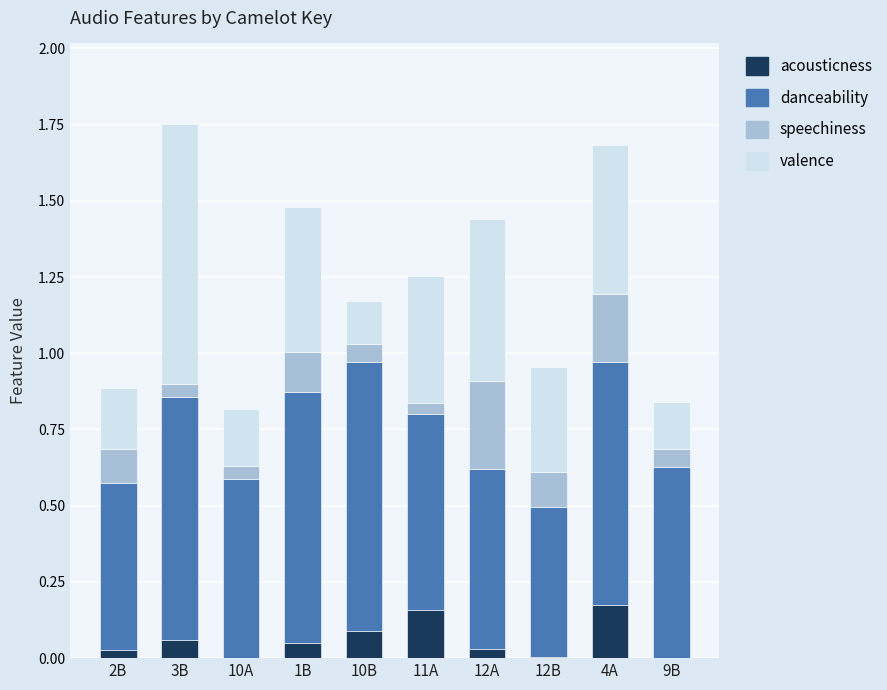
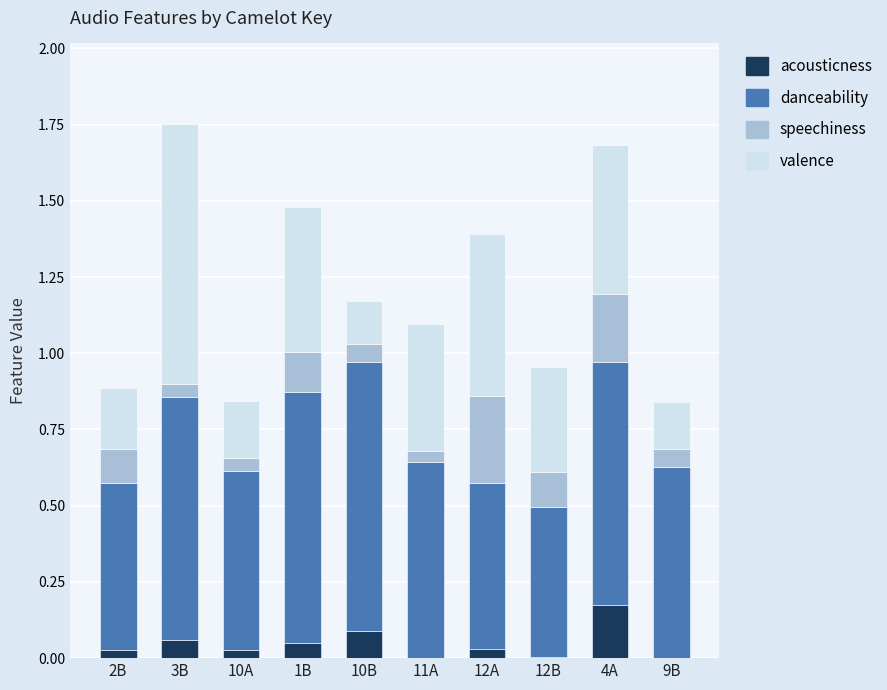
  {
    "acousticness": {
      "2B": 0.03,
      "3B": 0.06,
-     "10A": 0.00,
+     "10A": 0.03,
      "1B": 0.05,
      "10B": 0.09,
-     "11A": 0.16,
+     "11A": 0.00,
      "12A": 0.03,
      "4A": 0.18
    },
    "danceability": {
      "2B": 0.55,
      "3B": 0.80,
      "10A": 0.59,
      "1B": 0.82,
      "10B": 0.89,
      "11A": 0.64,
-     "12A": 0.59,
+     "12A": 0.54,
      "12B": 0.49,
      "4A": 0.80,
      "9B": 0.63
    }
  }
